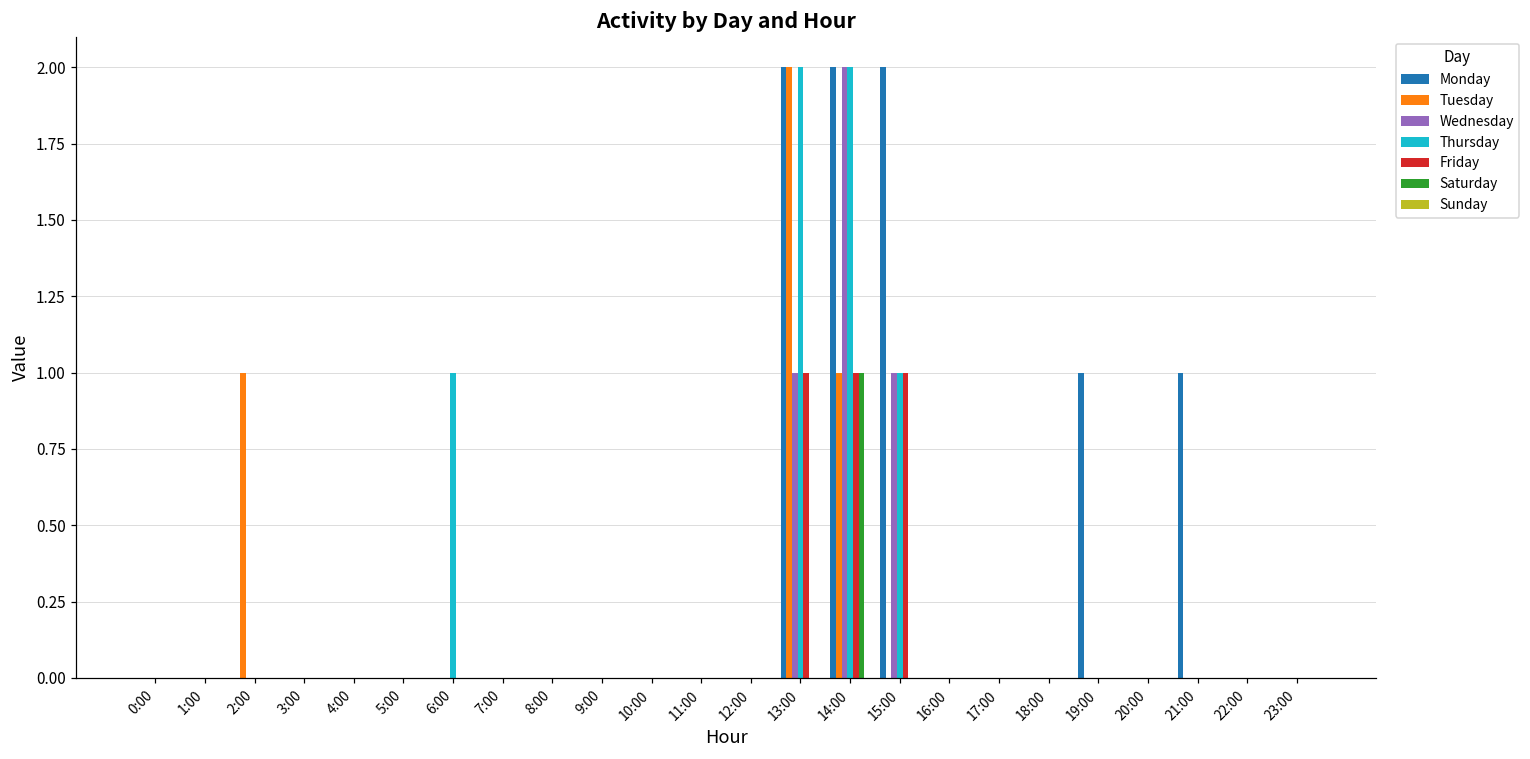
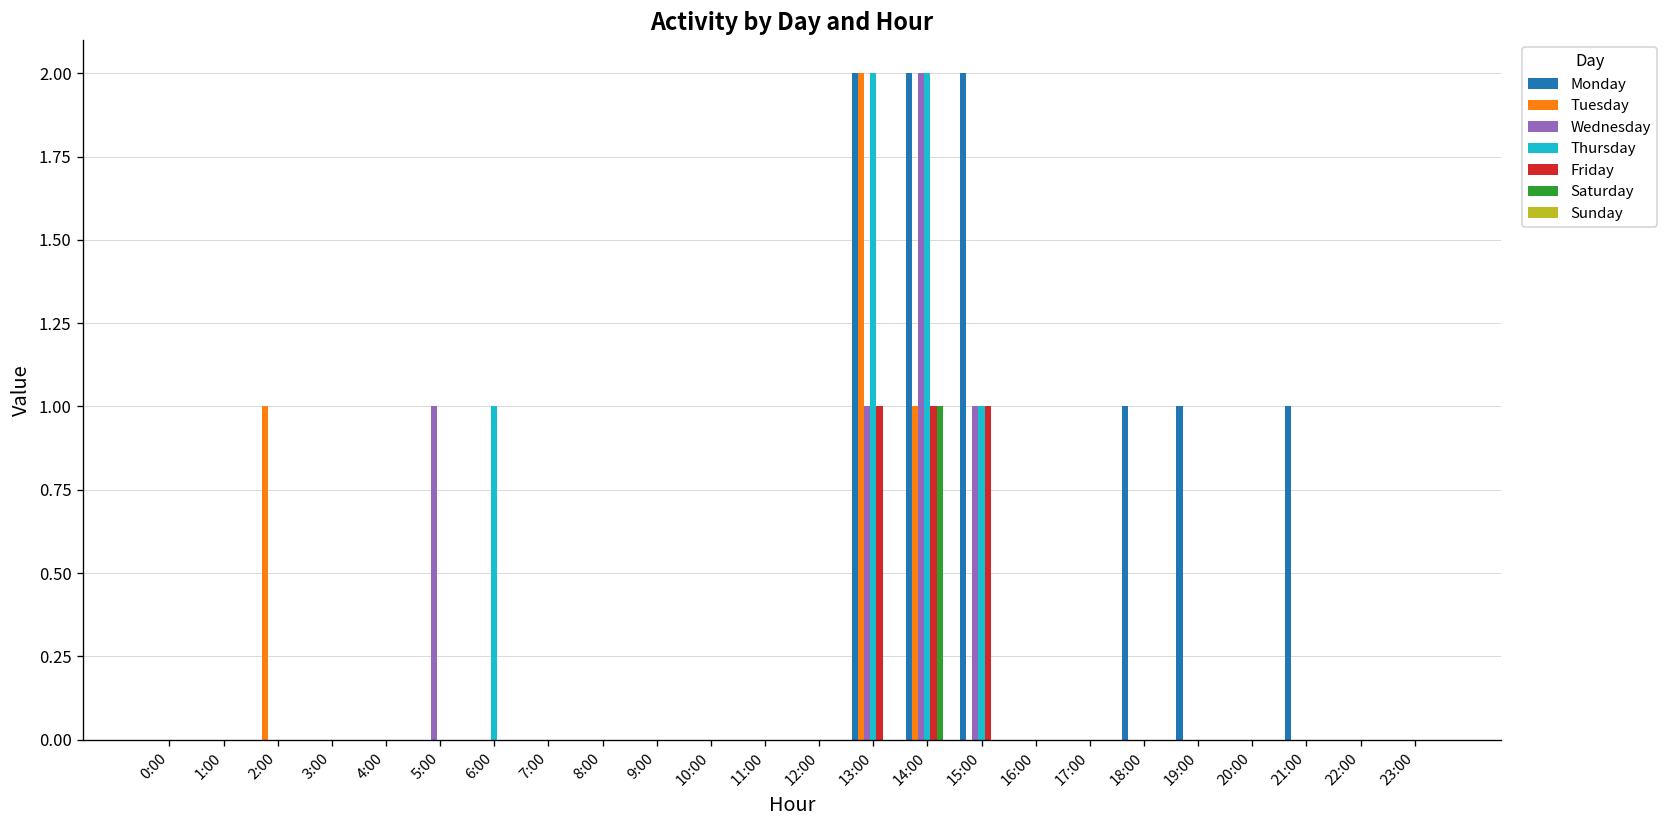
  {
    "Monday": {
      "0:00": 0,
      "1:00": 0,
      "2:00": 0,
      "3:00": 0,
      "4:00": 0,
      "5:00": 0,
      "6:00": 0,
      "7:00": 0,
      "8:00": 0,
      "9:00": 0,
      "10:00": 0,
      "11:00": 0,
      "12:00": 0,
      "13:00": 2,
      "14:00": 2,
      "15:00": 2,
      "16:00": 0,
      "17:00": 0,
-     "18:00": 0,
+     "18:00": 1,
      "19:00": 1,
      "20:00": 0,
      "21:00": 1,
      "22:00": 0,
      "23:00": 0
    },
    "Tuesday": {
      "0:00": 0,
      "1:00": 0,
      "2:00": 1,
      "3:00": 0,
      "4:00": 0,
      "5:00": 0,
      "6:00": 0,
      "7:00": 0,
      "8:00": 0,
      "9:00": 0,
      "10:00": 0,
      "11:00": 0,
      "12:00": 0,
      "13:00": 2,
      "14:00": 1,
      "15:00": 0,
      "16:00": 0,
      "17:00": 0,
      "18:00": 0,
      "19:00": 0,
      "20:00": 0,
      "21:00": 0,
      "22:00": 0,
      "23:00": 0
    },
    "Wednesday": {
      "0:00": 0,
      "1:00": 0,
      "2:00": 0,
      "3:00": 0,
      "4:00": 0,
-     "5:00": 0,
+     "5:00": 1,
      "6:00": 0,
      "7:00": 0,
      "8:00": 0,
      "9:00": 0,
      "10:00": 0,
      "11:00": 0,
      "12:00": 0,
      "13:00": 1,
      "14:00": 2,
      "15:00": 1,
      "16:00": 0,
      "17:00": 0,
      "18:00": 0,
      "19:00": 0,
      "20:00": 0,
      "21:00": 0,
      "22:00": 0,
      "23:00": 0
    },
    "Thursday": {
      "0:00": 0,
      "1:00": 0,
      "2:00": 0,
      "3:00": 0,
      "4:00": 0,
      "5:00": 0,
      "6:00": 1,
      "7:00": 0,
      "8:00": 0,
      "9:00": 0,
      "10:00": 0,
      "11:00": 0,
      "12:00": 0,
      "13:00": 2,
      "14:00": 2,
      "15:00": 1,
      "16:00": 0,
      "17:00": 0,
      "18:00": 0,
      "19:00": 0,
      "20:00": 0,
      "21:00": 0,
      "22:00": 0,
      "23:00": 0
    },
    "Friday": {
      "0:00": 0,
      "1:00": 0,
      "2:00": 0,
      "3:00": 0,
      "4:00": 0,
      "5:00": 0,
      "6:00": 0,
      "7:00": 0,
      "8:00": 0,
      "9:00": 0,
      "10:00": 0,
      "11:00": 0,
      "12:00": 0,
      "13:00": 1,
      "14:00": 1,
      "15:00": 1,
      "16:00": 0,
      "17:00": 0,
      "18:00": 0,
      "19:00": 0,
      "20:00": 0,
      "21:00": 0,
      "22:00": 0,
      "23:00": 0
    },
    "Saturday": {
      "0:00": 0,
      "1:00": 0,
      "2:00": 0,
      "3:00": 0,
      "4:00": 0,
      "5:00": 0,
      "6:00": 0,
      "7:00": 0,
      "8:00": 0,
      "9:00": 0,
      "10:00": 0,
      "11:00": 0,
      "12:00": 0,
      "13:00": 0,
      "14:00": 1,
      "15:00": 0,
      "16:00": 0,
      "17:00": 0,
      "18:00": 0,
      "19:00": 0,
      "20:00": 0,
      "21:00": 0,
      "22:00": 0,
      "23:00": 0
    },
    "Sunday": {
      "0:00": 0,
      "1:00": 0,
      "2:00": 0,
      "3:00": 0,
      "4:00": 0,
      "5:00": 0,
      "6:00": 0,
      "7:00": 0,
      "8:00": 0,
      "9:00": 0,
      "10:00": 0,
      "11:00": 0,
      "12:00": 0,
      "13:00": 0,
      "14:00": 0,
      "15:00": 0,
      "16:00": 0,
      "17:00": 0,
      "18:00": 0,
      "19:00": 0,
      "20:00": 0,
      "21:00": 0,
      "22:00": 0,
      "23:00": 0
    }
  }
